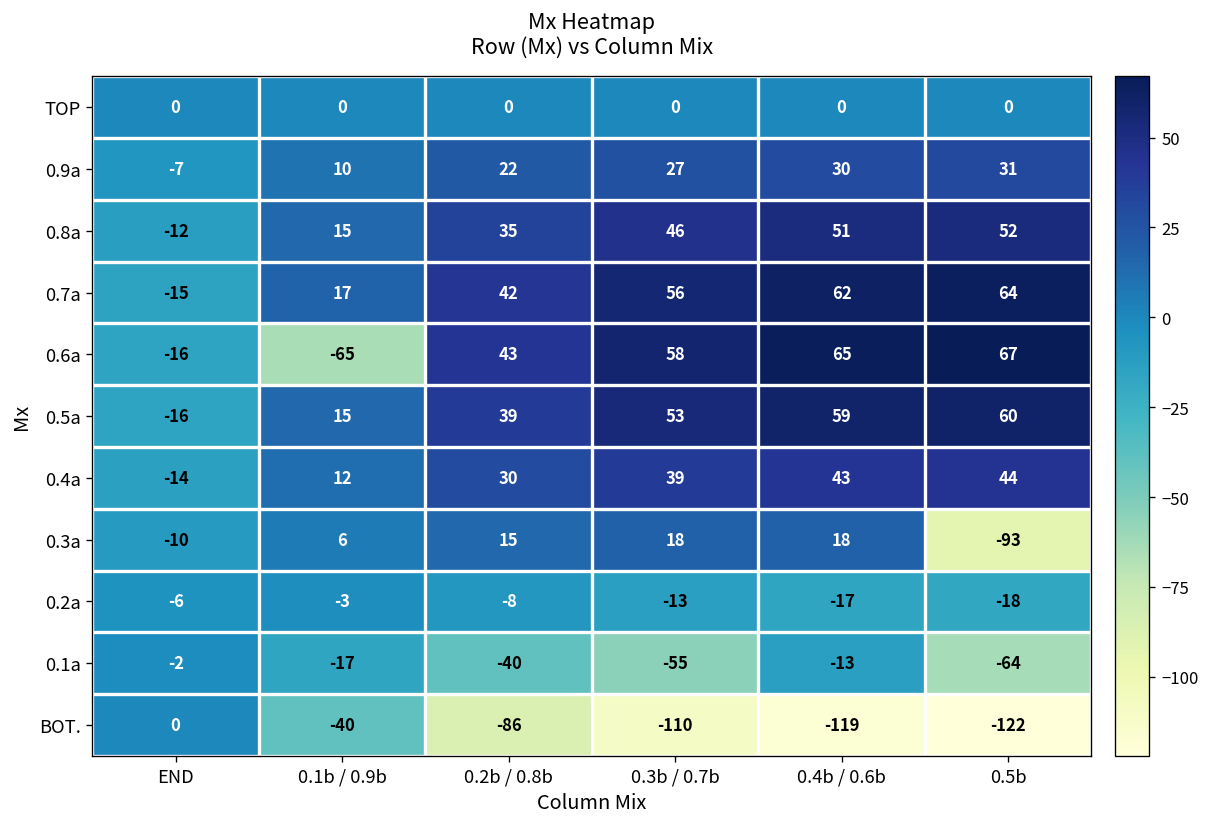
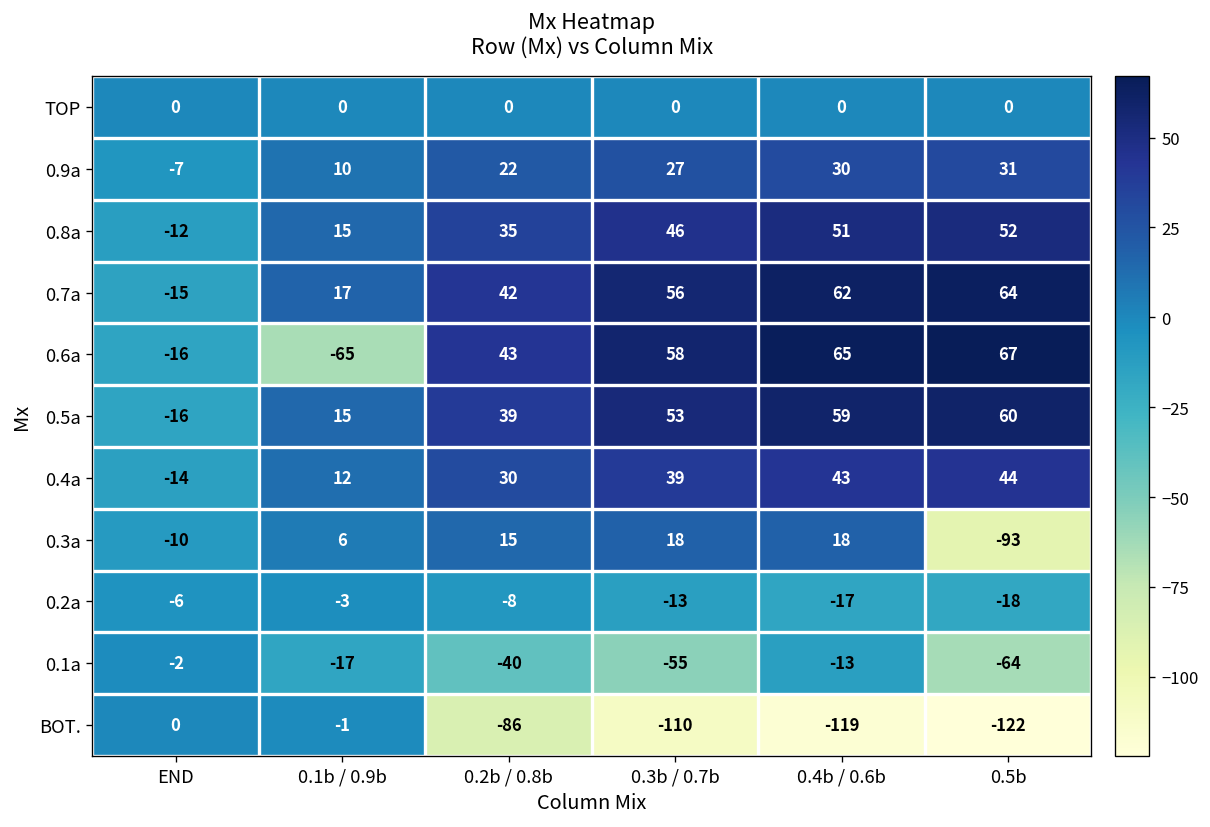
  {
    "TOP": {
      "END": 0,
      "0.1b / 0.9b": 0,
      "0.2b / 0.8b": 0,
      "0.3b / 0.7b": 0,
      "0.4b / 0.6b": 0,
      "0.5b": 0
    },
    "0.9a": {
      "END": -7,
      "0.1b / 0.9b": 10,
      "0.2b / 0.8b": 22,
      "0.3b / 0.7b": 27,
      "0.4b / 0.6b": 30,
      "0.5b": 31
    },
    "0.8a": {
      "END": -12,
      "0.1b / 0.9b": 15,
      "0.2b / 0.8b": 35,
      "0.3b / 0.7b": 46,
      "0.4b / 0.6b": 51,
      "0.5b": 52
    },
    "0.7a": {
      "END": -15,
      "0.1b / 0.9b": 17,
      "0.2b / 0.8b": 42,
      "0.3b / 0.7b": 56,
      "0.4b / 0.6b": 62,
      "0.5b": 64
    },
    "0.6a": {
      "END": -16,
      "0.1b / 0.9b": -65,
      "0.2b / 0.8b": 43,
      "0.3b / 0.7b": 58,
      "0.4b / 0.6b": 65,
      "0.5b": 67
    },
    "0.5a": {
      "END": -16,
      "0.1b / 0.9b": 15,
      "0.2b / 0.8b": 39,
      "0.3b / 0.7b": 53,
      "0.4b / 0.6b": 59,
      "0.5b": 60
    },
    "0.4a": {
      "END": -14,
      "0.1b / 0.9b": 12,
      "0.2b / 0.8b": 30,
      "0.3b / 0.7b": 39,
      "0.4b / 0.6b": 43,
      "0.5b": 44
    },
    "0.3a": {
      "END": -10,
      "0.1b / 0.9b": 6,
      "0.2b / 0.8b": 15,
      "0.3b / 0.7b": 18,
      "0.4b / 0.6b": 18,
      "0.5b": -93
    },
    "0.2a": {
      "END": -6,
      "0.1b / 0.9b": -3,
      "0.2b / 0.8b": -8,
      "0.3b / 0.7b": -13,
      "0.4b / 0.6b": -17,
      "0.5b": -18
    },
    "0.1a": {
      "END": -2,
      "0.1b / 0.9b": -17,
      "0.2b / 0.8b": -40,
      "0.3b / 0.7b": -55,
      "0.4b / 0.6b": -13,
      "0.5b": -64
    },
    "BOT.": {
      "END": 0,
-     "0.1b / 0.9b": -40,
+     "0.1b / 0.9b": -1,
      "0.2b / 0.8b": -86,
      "0.3b / 0.7b": -110,
      "0.4b / 0.6b": -119,
      "0.5b": -122
    }
  }
